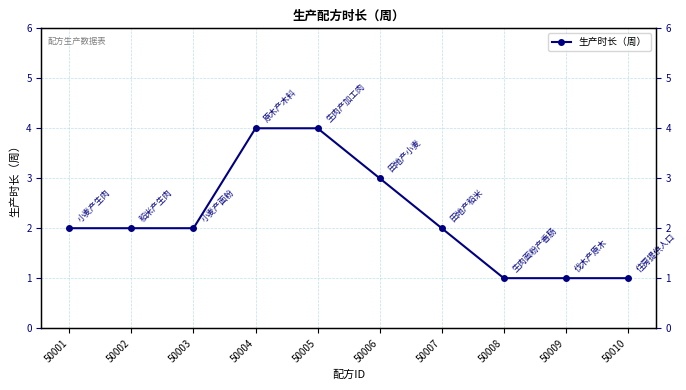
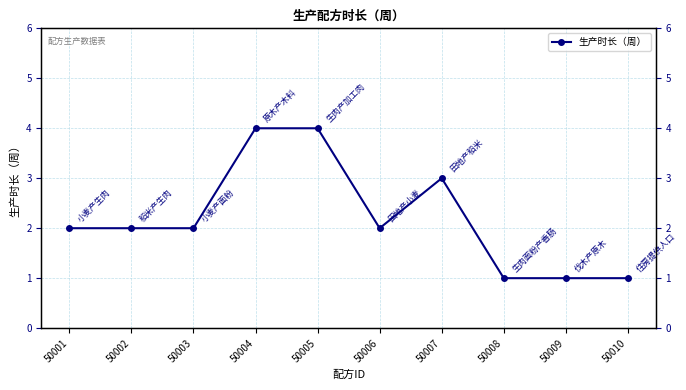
  {
    "50001": 2,
    "50002": 2,
    "50003": 2,
    "50004": 4,
    "50005": 4,
-   "50006": 3,
-   "50007": 2,
+   "50006": 2,
+   "50007": 3,
    "50008": 1,
    "50009": 1,
    "50010": 1
  }
